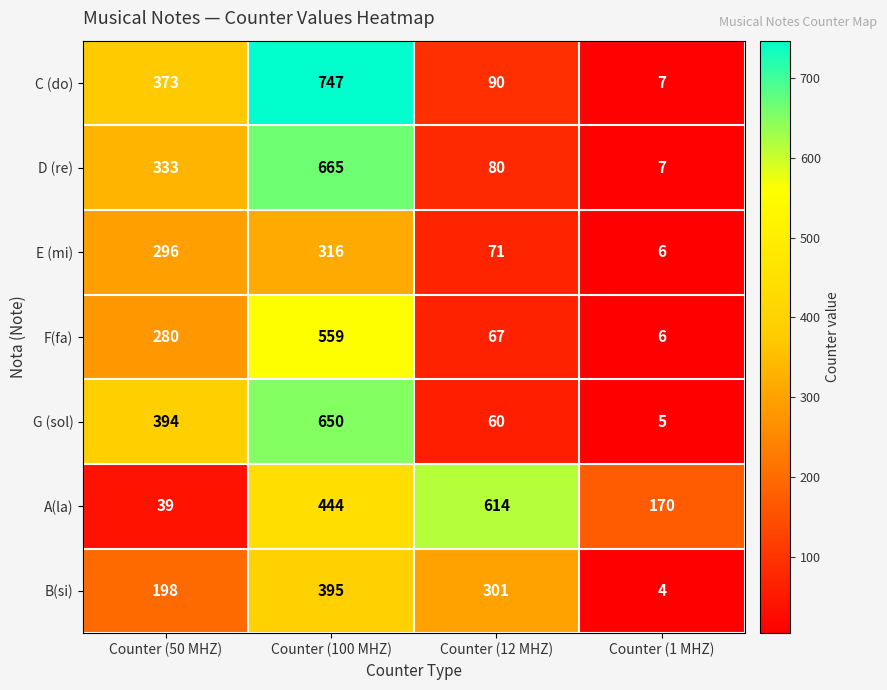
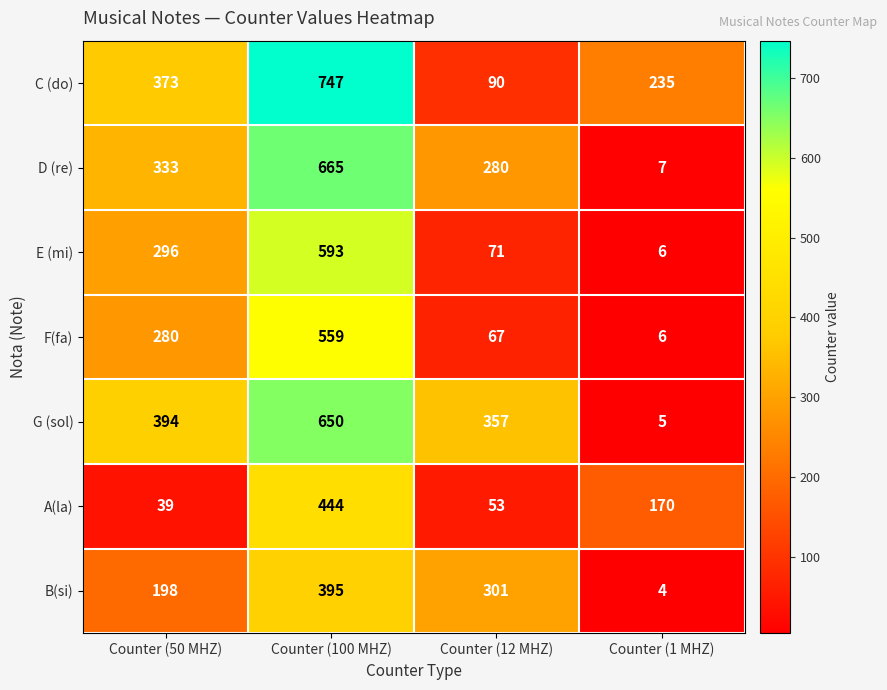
  {
    "C (do)": {
      "Counter (50 MHZ)": 373,
      "Counter (100 MHZ)": 747,
      "Counter (12 MHZ)": 90,
-     "Counter (1 MHZ)": 7
+     "Counter (1 MHZ)": 235
    },
    "D (re)": {
      "Counter (50 MHZ)": 333,
      "Counter (100 MHZ)": 665,
-     "Counter (12 MHZ)": 80,
+     "Counter (12 MHZ)": 280,
      "Counter (1 MHZ)": 7
    },
    "E (mi)": {
      "Counter (50 MHZ)": 296,
-     "Counter (100 MHZ)": 316,
+     "Counter (100 MHZ)": 593,
      "Counter (12 MHZ)": 71,
      "Counter (1 MHZ)": 6
    },
    "F(fa)": {
      "Counter (50 MHZ)": 280,
      "Counter (100 MHZ)": 559,
      "Counter (12 MHZ)": 67,
      "Counter (1 MHZ)": 6
    },
    "G (sol)": {
      "Counter (50 MHZ)": 394,
      "Counter (100 MHZ)": 650,
-     "Counter (12 MHZ)": 60,
+     "Counter (12 MHZ)": 357,
      "Counter (1 MHZ)": 5
    },
    "A(la)": {
      "Counter (50 MHZ)": 39,
      "Counter (100 MHZ)": 444,
-     "Counter (12 MHZ)": 614,
+     "Counter (12 MHZ)": 53,
      "Counter (1 MHZ)": 170
    },
    "B(si)": {
      "Counter (50 MHZ)": 198,
      "Counter (100 MHZ)": 395,
      "Counter (12 MHZ)": 301,
      "Counter (1 MHZ)": 4
    }
  }
